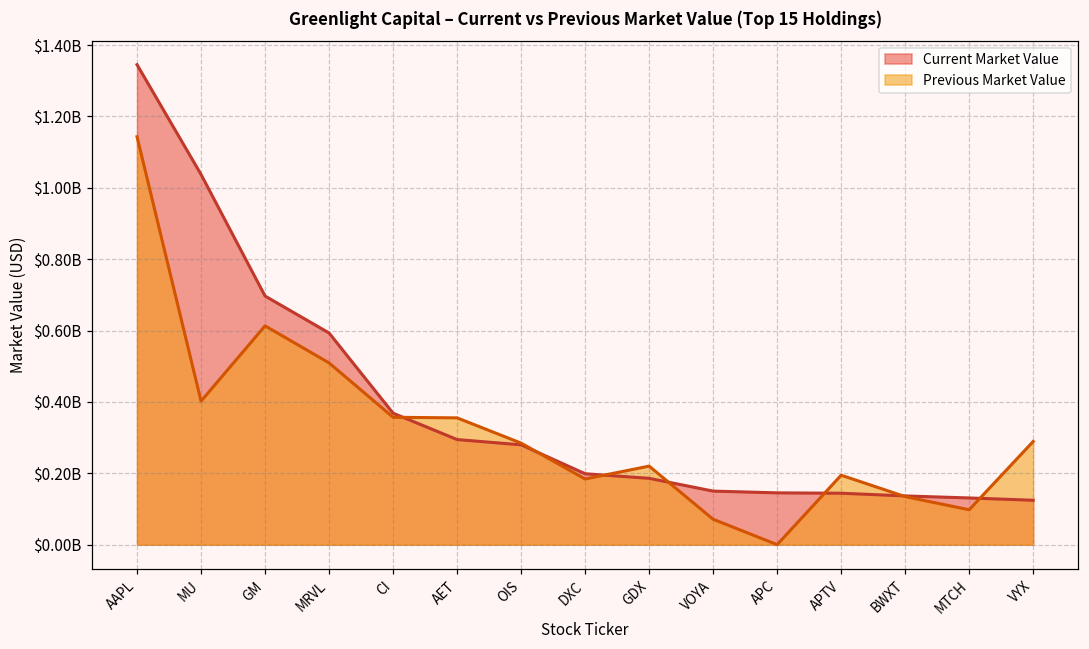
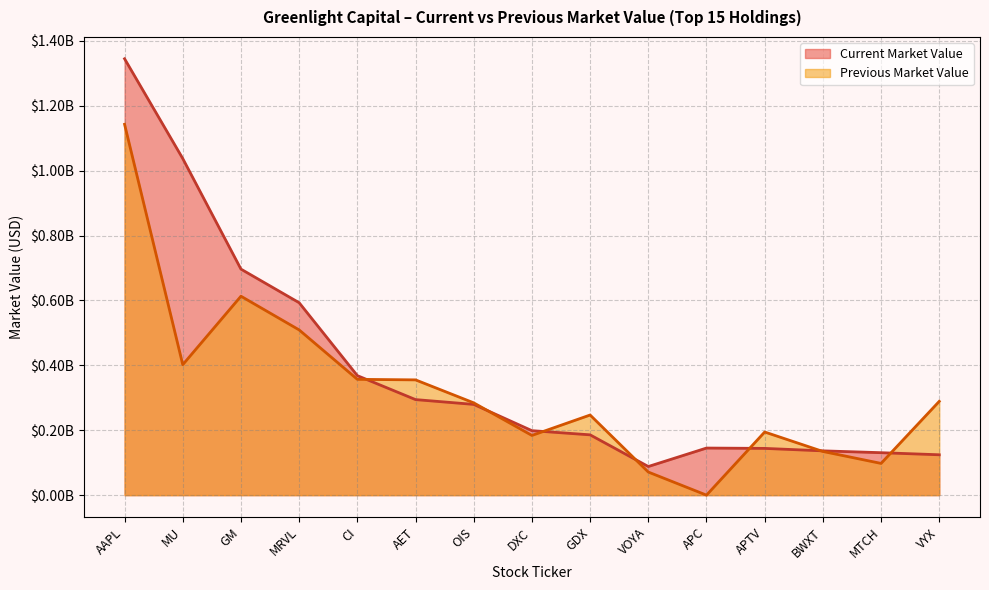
  {
    "Current Market Value": {
      "AAPL": "$1350000000",
      "MU": "$1040000000",
      "GM": "$700000000",
      "MRVL": "$590000000",
      "CI": "$370000000",
      "AET": "$290000000",
      "DXC": "$200000000",
      "GDX": "$190000000",
-     "VOYA": "$150000000",
+     "VOYA": "$90000000",
      "APC": "$150000000",
      "APTV": "$140000000",
      "MTCH": "$130000000",
      "VYX": "$120000000"
    },
    "Previous Market Value": {
      "AAPL": "$1140000000",
      "MU": "$400000000",
      "GM": "$610000000",
      "MRVL": "$510000000",
      "CI": "$360000000",
      "AET": "$360000000",
      "DXC": "$180000000",
-     "GDX": "$220000000",
+     "GDX": "$250000000",
      "VOYA": "$70000000",
      "APC": "$0",
      "APTV": "$190000000",
      "MTCH": "$100000000",
      "VYX": "$290000000"
    }
  }
